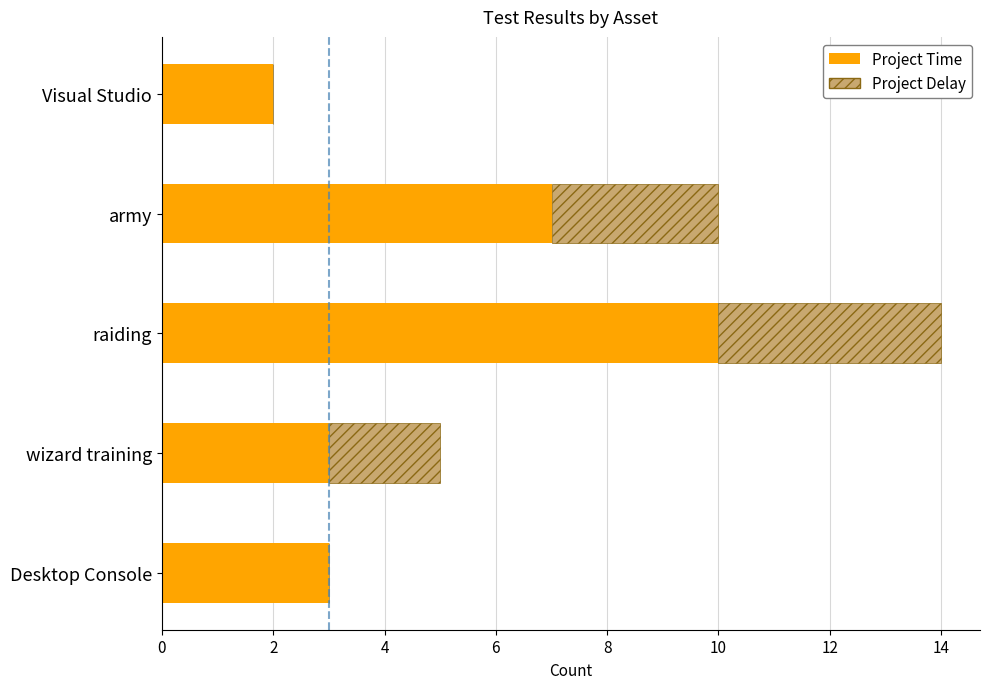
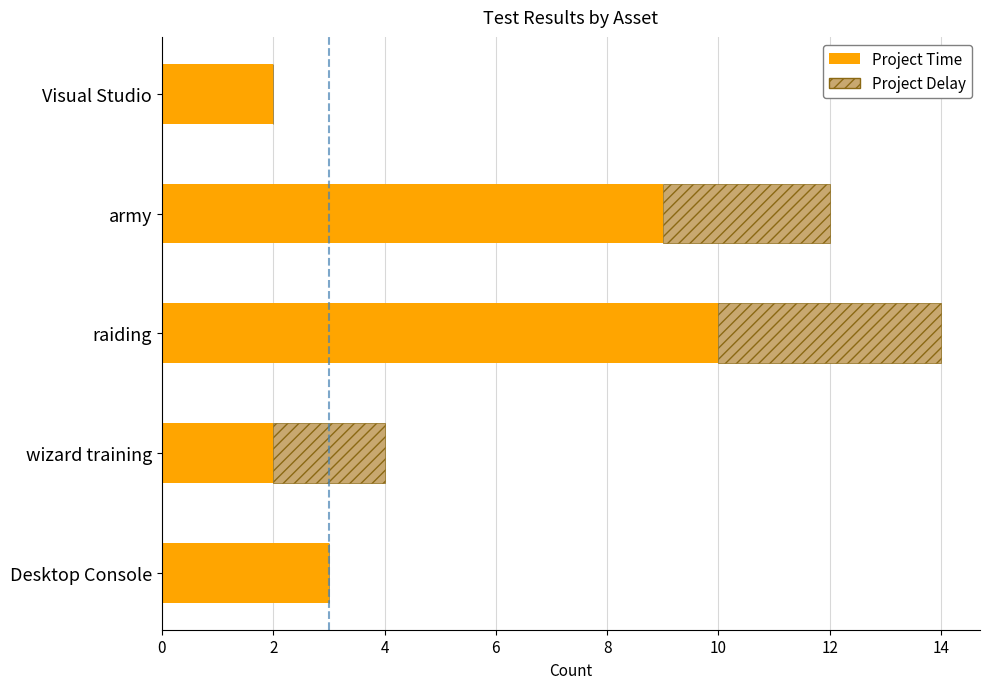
  {
    "Project Time": {
      "Visual Studio": 2,
-     "army": 7,
+     "army": 9,
      "raiding": 10,
-     "wizard training": 3,
+     "wizard training": 2,
      "Desktop Console": 3
    },
    "Project Delay": {
      "Visual Studio": 0,
      "army": 3,
      "raiding": 4,
      "wizard training": 2,
      "Desktop Console": 0
    }
  }
